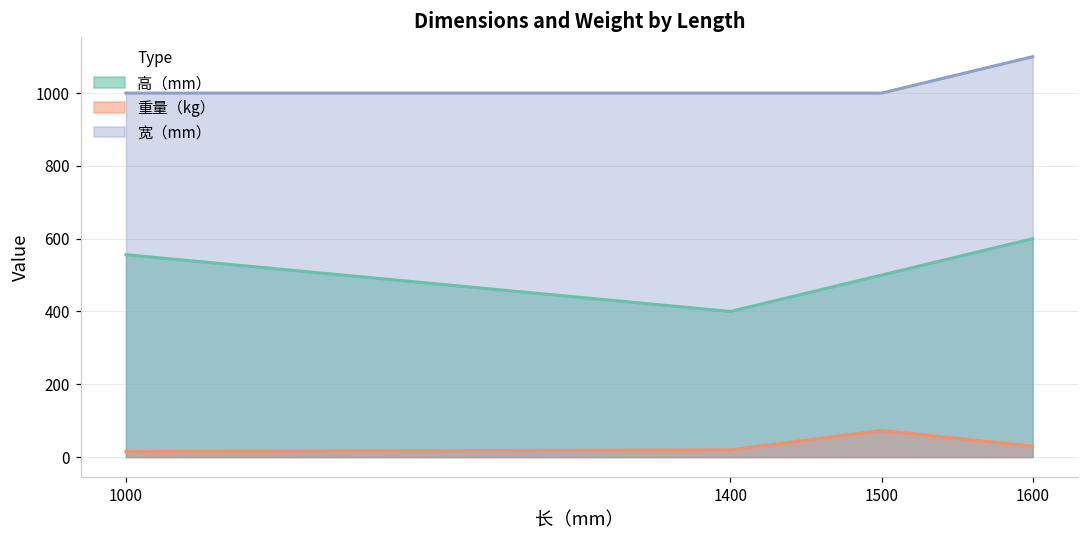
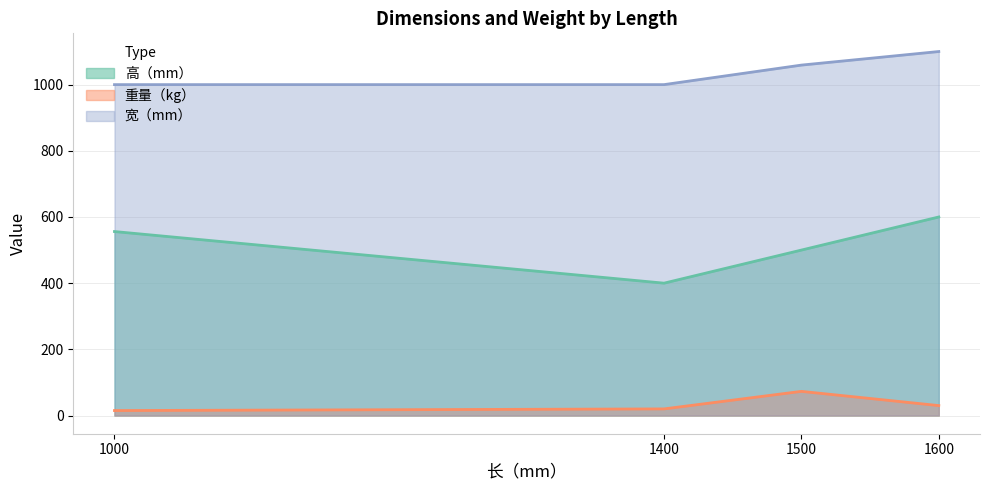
  {
    "高（mm）": {
      "1000": 560,
      "1400": 400,
      "1500": 500,
      "1600": 600
    },
    "重量（kg）": {
      "1000": 20,
      "1400": 20,
      "1500": 70,
      "1600": 30
    },
    "宽（mm）": {
      "1000": 1000,
      "1400": 1000,
-     "1500": 1000,
+     "1500": 1060,
      "1600": 1100
    }
  }
